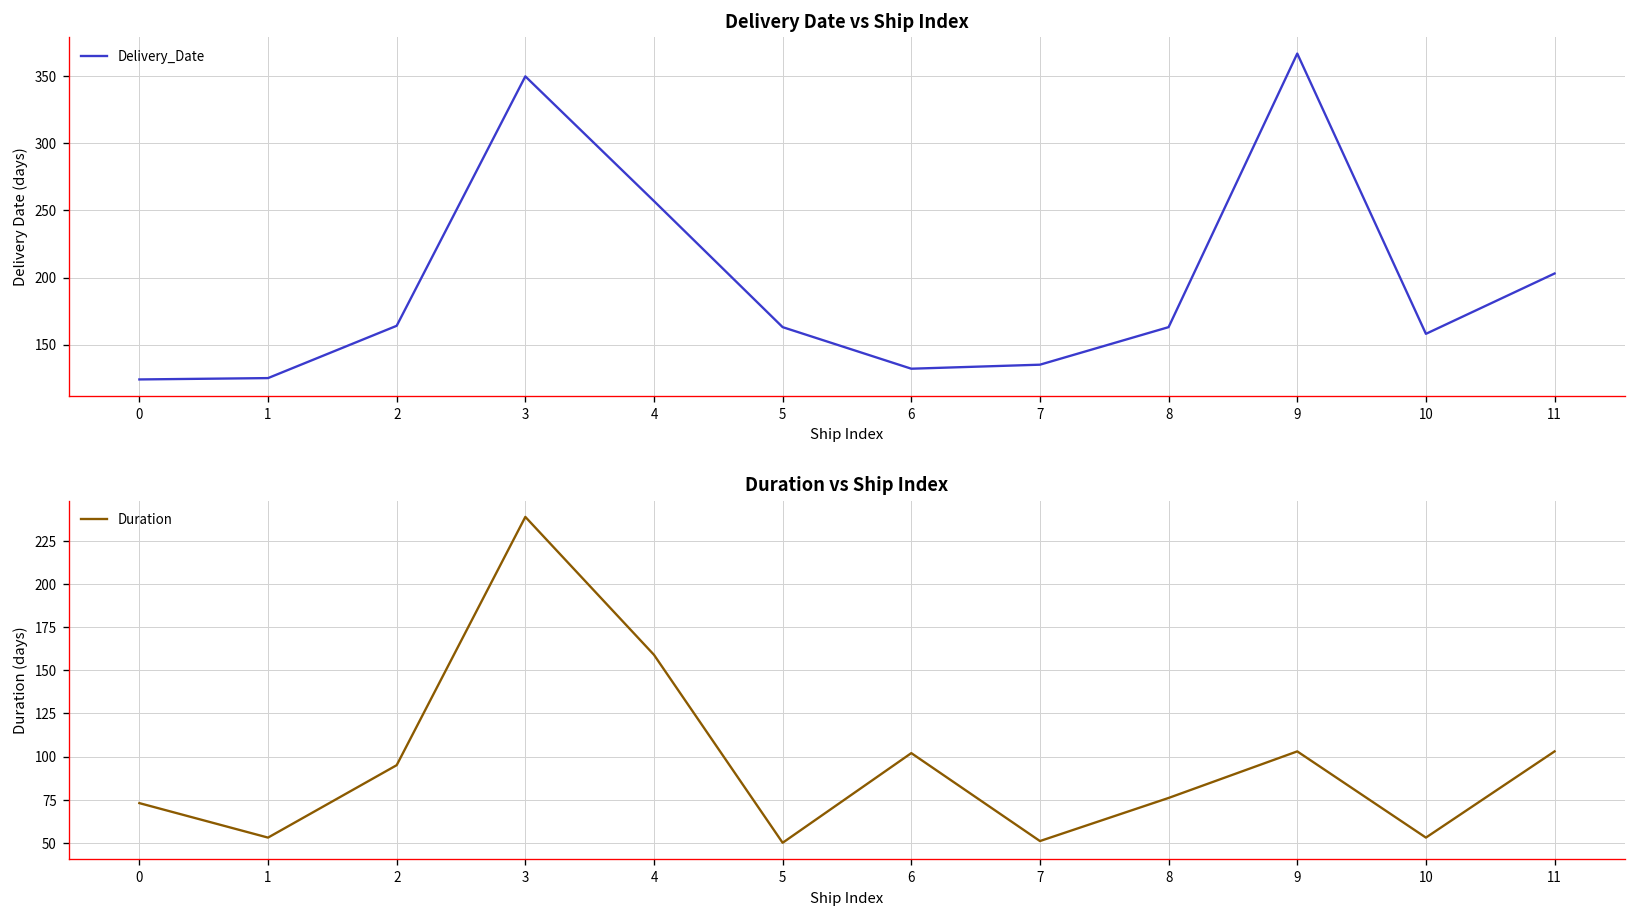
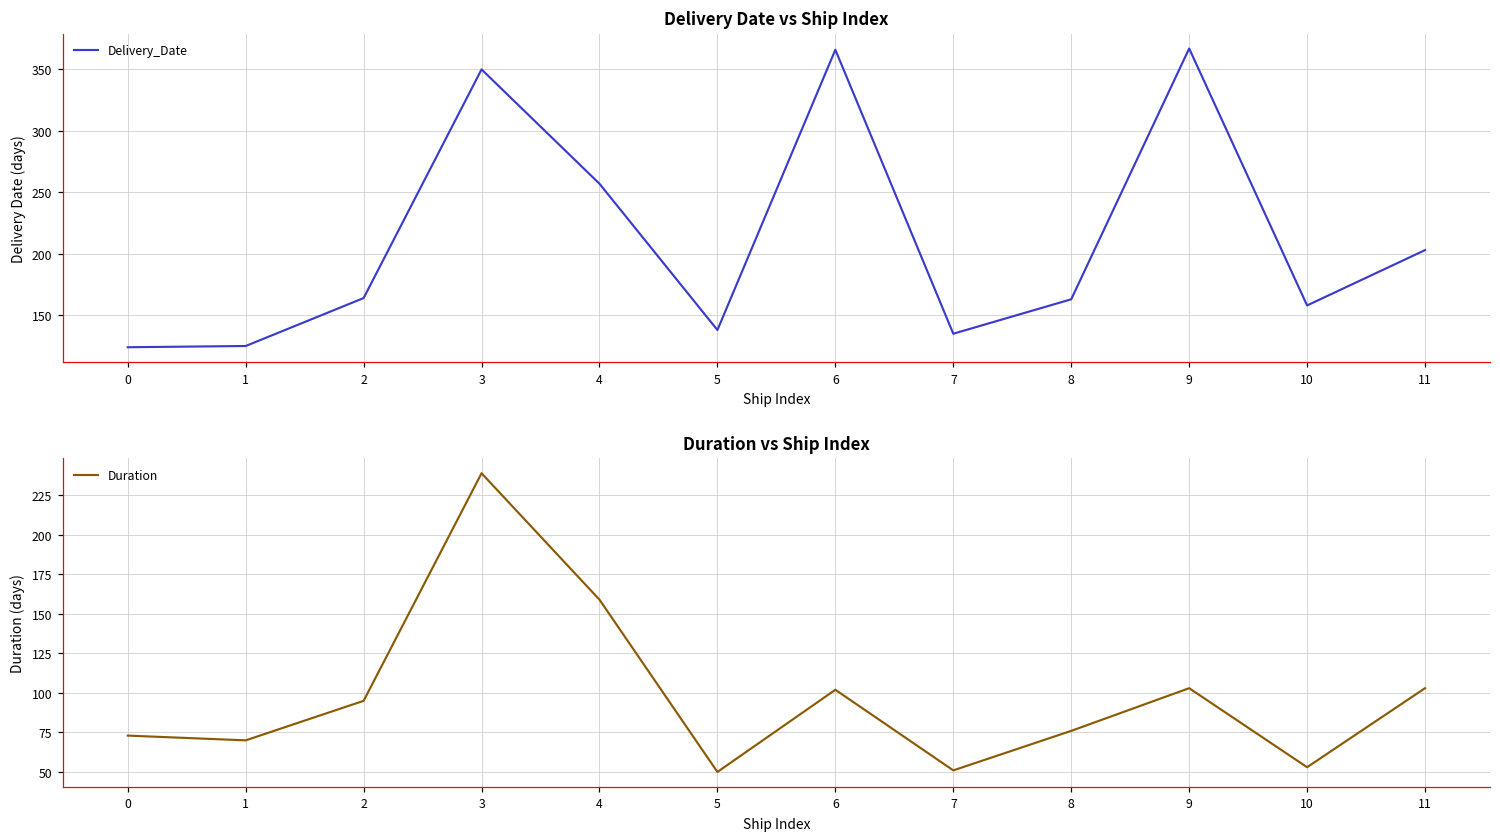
  {
    "Delivery Date vs Ship Index": {
      "0": 124,
      "1": 125,
      "2": 164,
      "3": 350,
      "4": 257,
-     "5": 163,
-     "6": 132,
+     "5": 138,
+     "6": 366,
      "7": 135,
      "8": 163,
      "9": 367,
      "10": 158,
      "11": 203
    },
    "Duration vs Ship Index": {
      "0": 73,
-     "1": 53,
+     "1": 70,
      "2": 95,
      "3": 239,
      "4": 159,
      "5": 50,
      "6": 102,
      "7": 51,
      "8": 76,
      "9": 103,
      "10": 53,
      "11": 103
    }
  }
